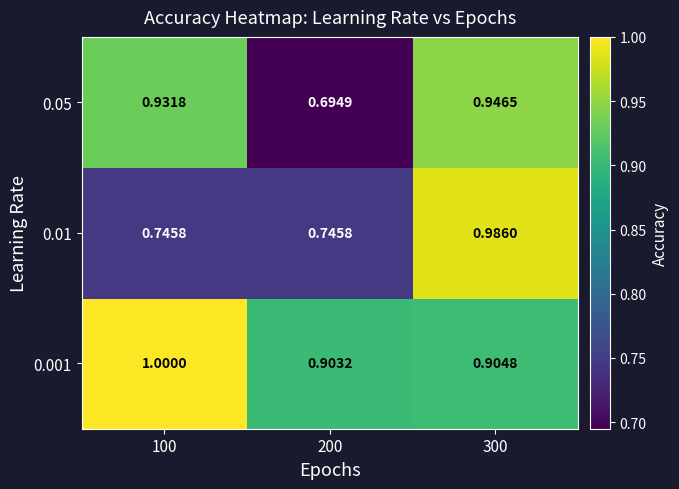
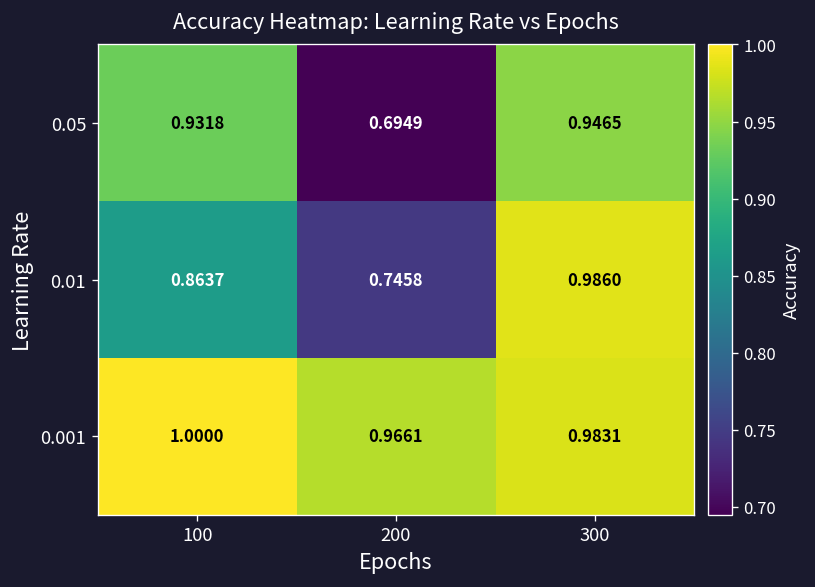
  {
    "0.05": {
      "100": 0.9318,
      "200": 0.6949,
      "300": 0.9465
    },
    "0.01": {
-     "100": 0.7458,
+     "100": 0.8637,
      "200": 0.7458,
      "300": 0.9860
    },
    "0.001": {
      "100": 1.0000,
-     "200": 0.9032,
-     "300": 0.9048
+     "200": 0.9661,
+     "300": 0.9831
    }
  }
